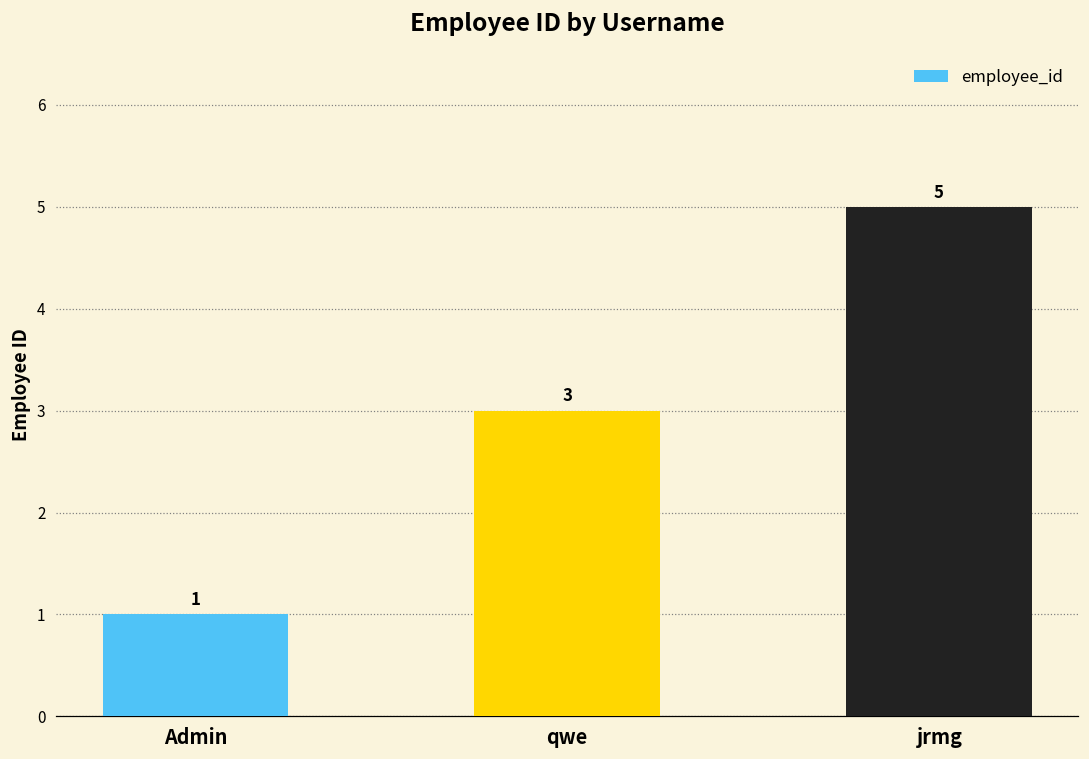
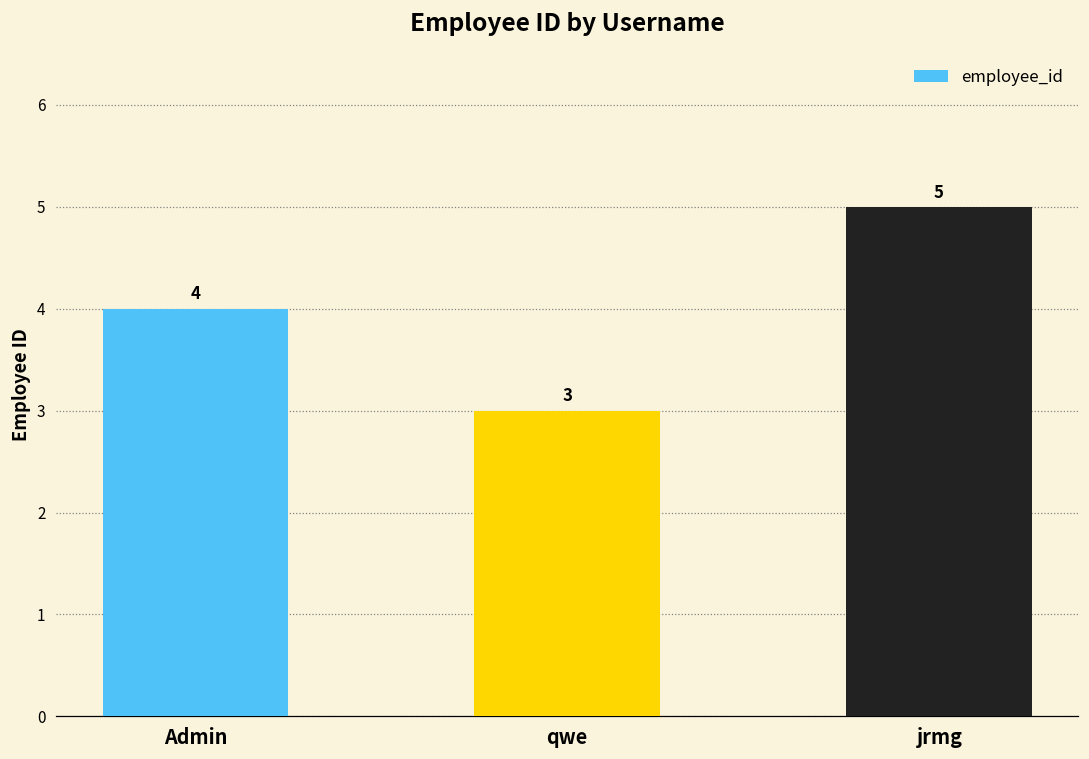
  {
-   "Admin": 1,
+   "Admin": 4,
    "qwe": 3,
    "jrmg": 5
  }
